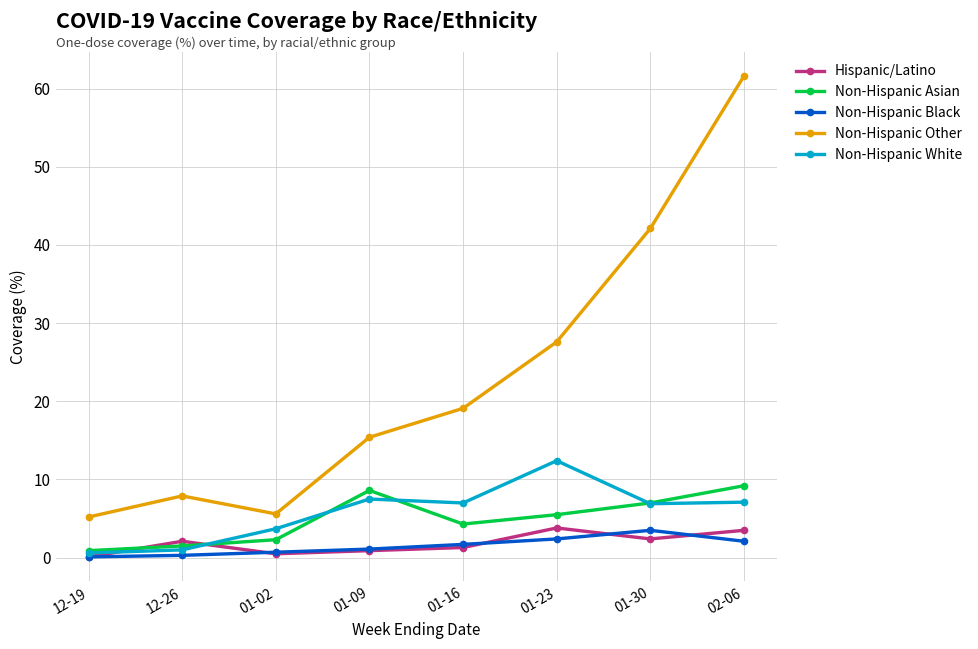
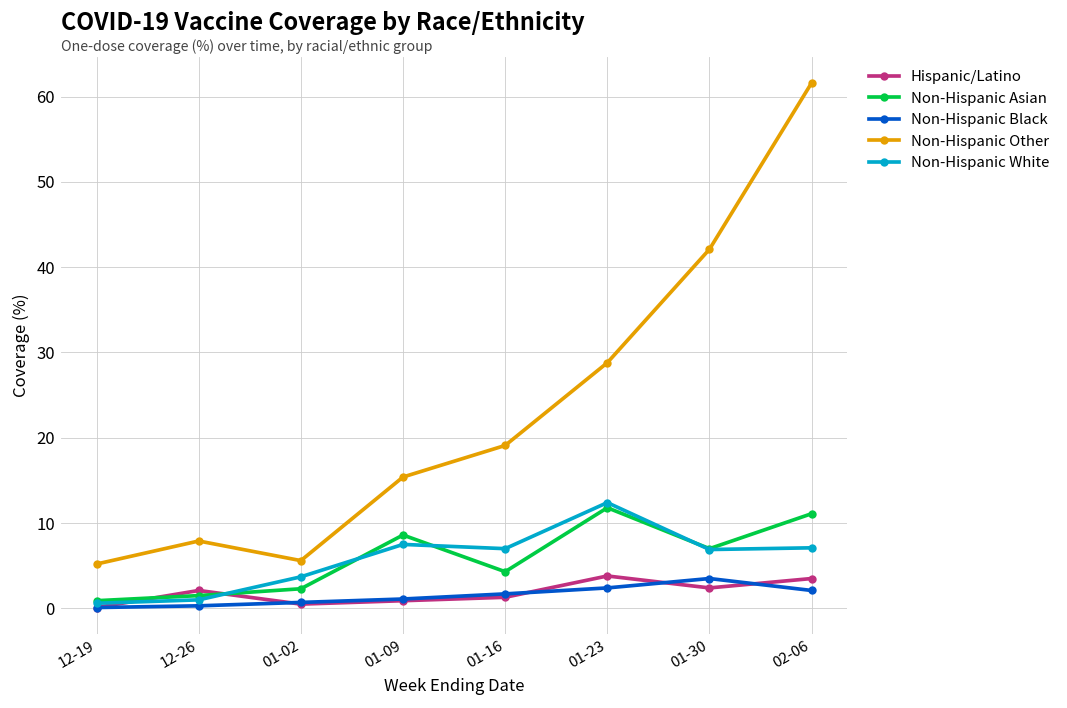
  {
    "Hispanic/Latino": {
      "12-26": 2,
      "01-16": 1,
      "01-23": 4,
      "01-30": 2,
      "02-06": 4
    },
    "Non-Hispanic Asian": {
      "12-26": 2,
      "01-02": 2,
      "01-09": 9,
      "01-16": 4,
-     "01-23": 6,
-     "02-06": 9
+     "01-23": 12,
+     "02-06": 11
    },
    "Non-Hispanic Black": {
      "12-26": 0,
      "01-16": 2,
      "01-23": 2,
      "01-30": 4,
      "02-06": 2
    },
    "Non-Hispanic Other": {
      "12-19": 5,
      "12-26": 8,
      "01-02": 6,
      "01-09": 15,
      "01-16": 19,
-     "01-23": 28,
+     "01-23": 29,
      "01-30": 42,
      "02-06": 62
    },
    "Non-Hispanic White": {
      "12-26": 1,
      "01-02": 4,
      "01-09": 8,
      "01-16": 7,
      "01-23": 12,
      "02-06": 7
    }
  }
